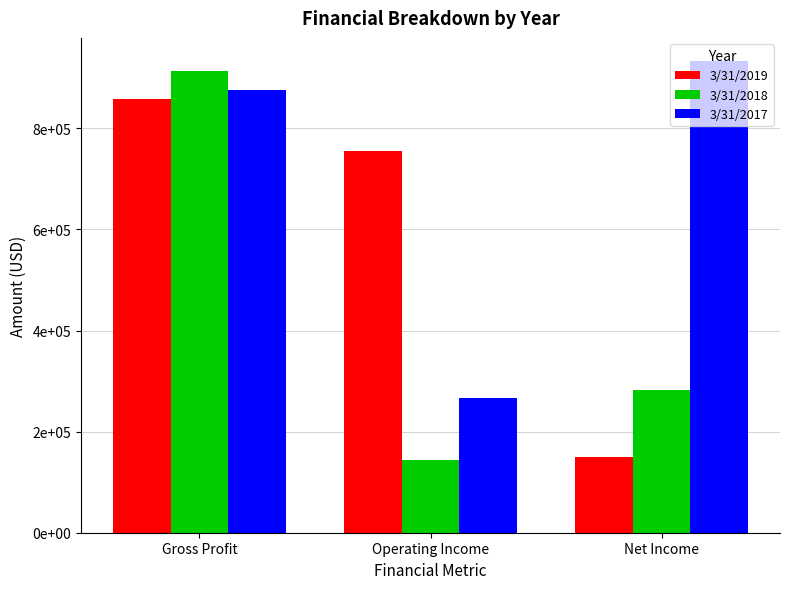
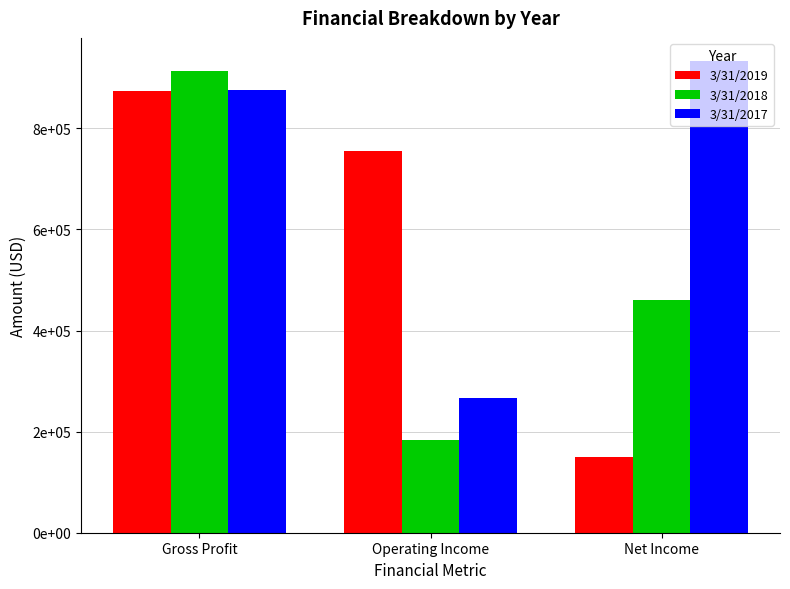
  {
    "3/31/2019": {
-     "Gross Profit": 860000,
+     "Gross Profit": 870000,
      "Operating Income": 760000,
      "Net Income": 150000
    },
    "3/31/2018": {
      "Gross Profit": 910000,
-     "Operating Income": 140000,
-     "Net Income": 280000
+     "Operating Income": 180000,
+     "Net Income": 460000
    },
    "3/31/2017": {
      "Gross Profit": 880000,
      "Operating Income": 270000
    }
  }
